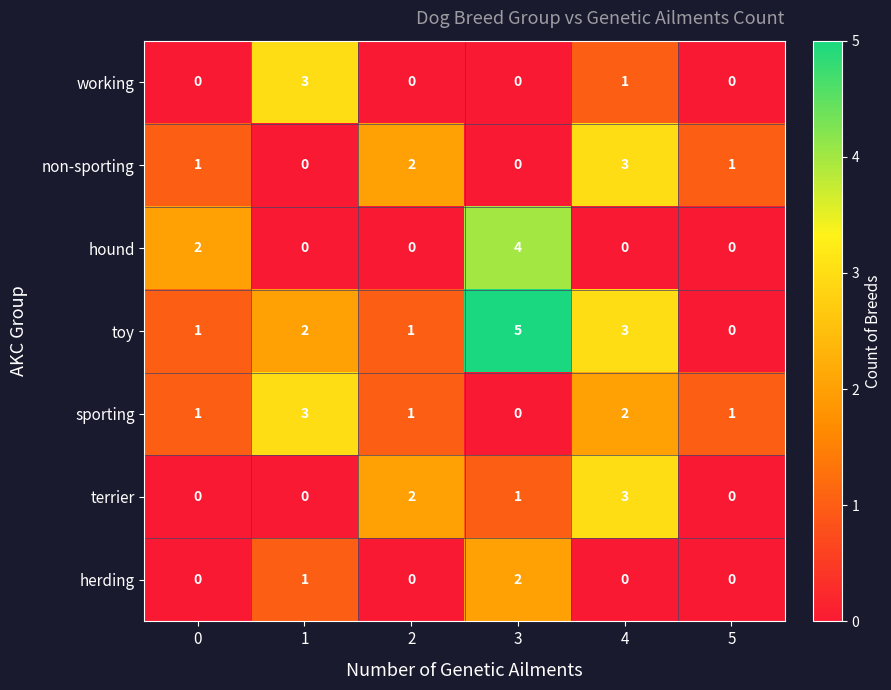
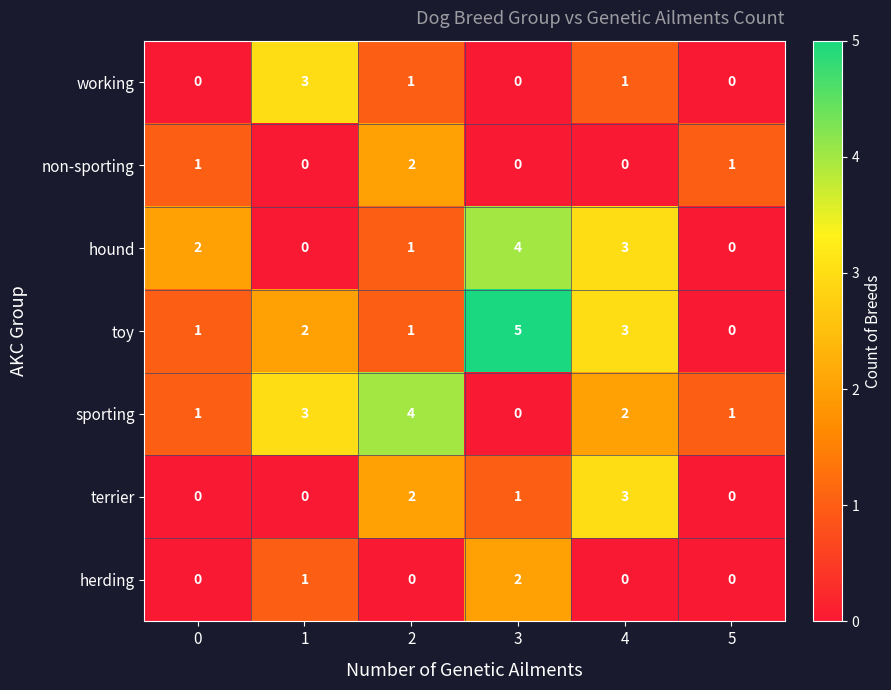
  {
    "working": {
      "0": 0,
      "1": 3,
-     "2": 0,
+     "2": 1,
      "3": 0,
      "4": 1,
      "5": 0
    },
    "non-sporting": {
      "0": 1,
      "1": 0,
      "2": 2,
      "3": 0,
-     "4": 3,
+     "4": 0,
      "5": 1
    },
    "hound": {
      "0": 2,
      "1": 0,
-     "2": 0,
+     "2": 1,
      "3": 4,
-     "4": 0,
+     "4": 3,
      "5": 0
    },
    "toy": {
      "0": 1,
      "1": 2,
      "2": 1,
      "3": 5,
      "4": 3,
      "5": 0
    },
    "sporting": {
      "0": 1,
      "1": 3,
-     "2": 1,
+     "2": 4,
      "3": 0,
      "4": 2,
      "5": 1
    },
    "terrier": {
      "0": 0,
      "1": 0,
      "2": 2,
      "3": 1,
      "4": 3,
      "5": 0
    },
    "herding": {
      "0": 0,
      "1": 1,
      "2": 0,
      "3": 2,
      "4": 0,
      "5": 0
    }
  }
